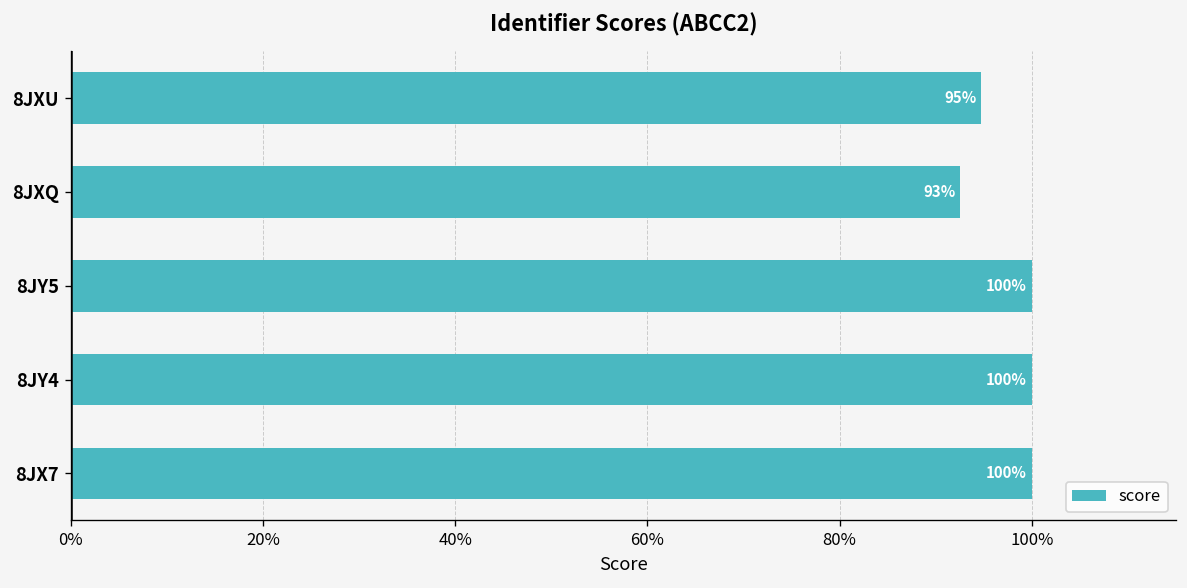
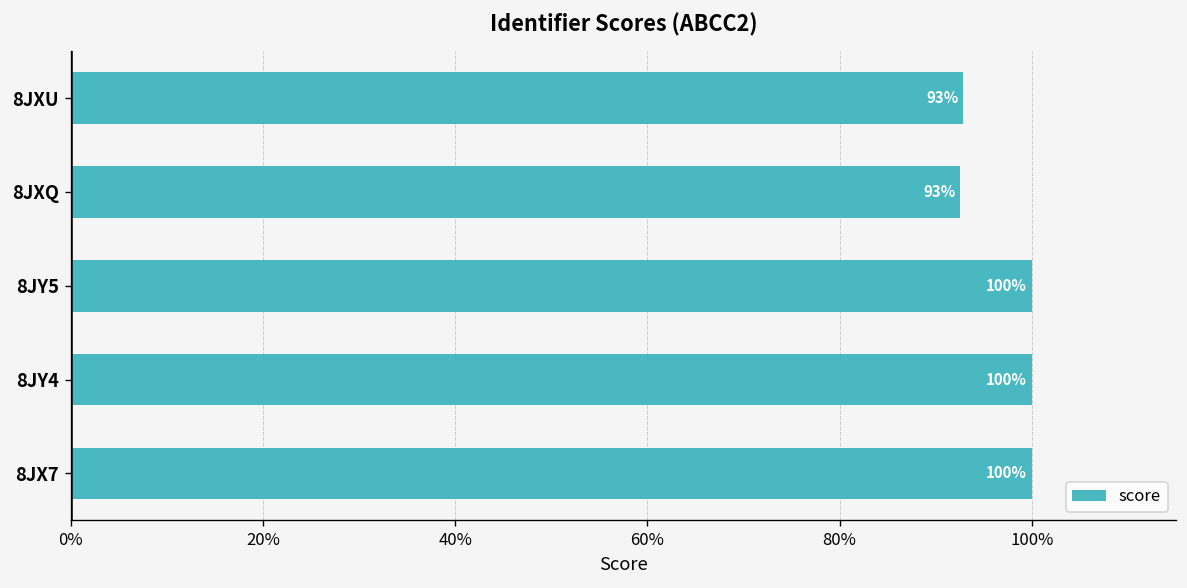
  {
-   "8JXU": "95%",
+   "8JXU": "93%",
    "8JXQ": "93%",
    "8JY5": "100%",
    "8JY4": "100%",
    "8JX7": "100%"
  }
